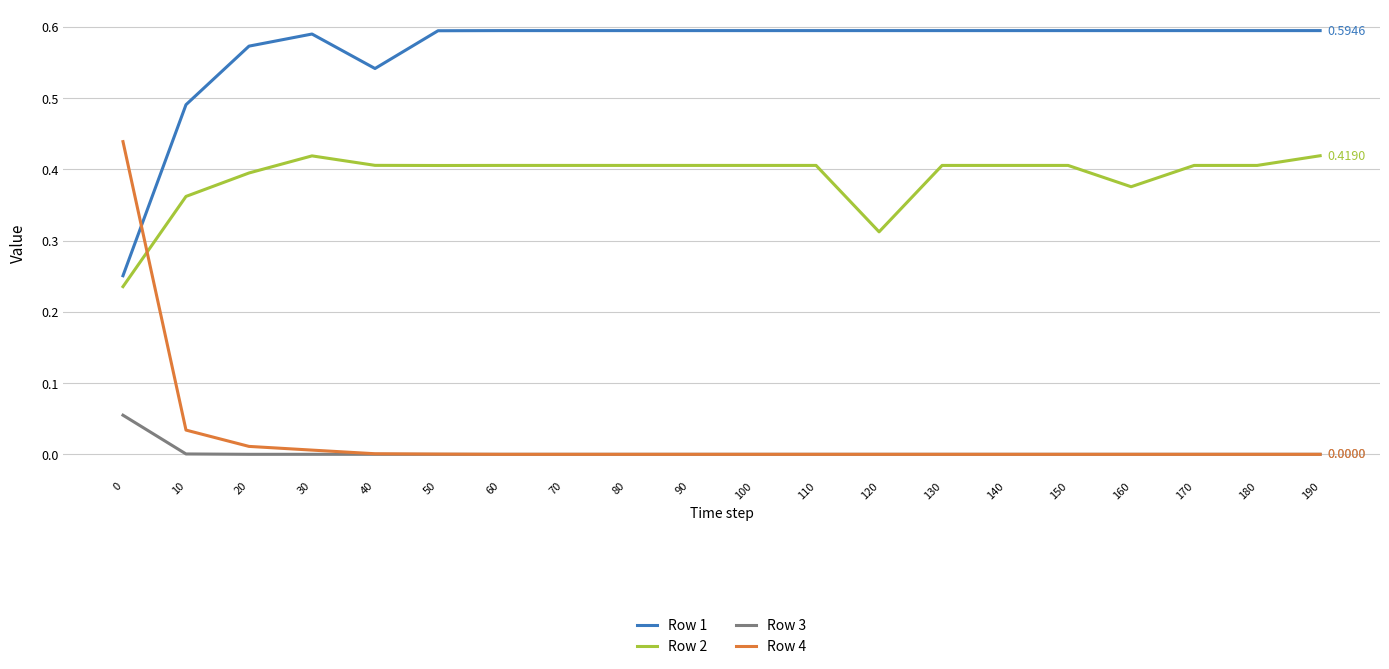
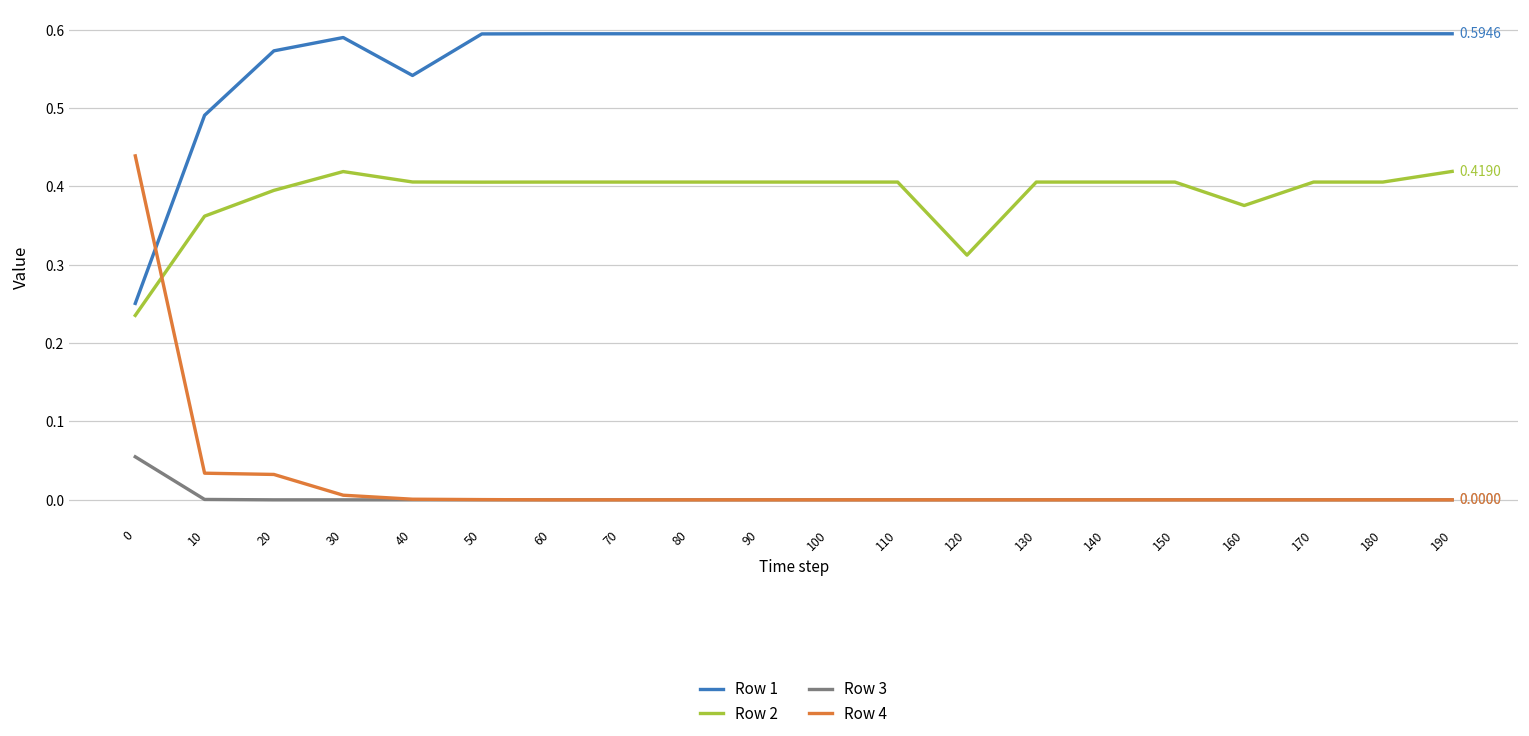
  {
    "Row 1": {
      "190": 0.5946
    },
    "Row 2": {
      "190": 0.4190
    },
    "Row 3": {
      "0": 0.05,
      "10": 0.00,
      "20": 0.00,
      "30": 0.00
    },
    "Row 4": {
      "0": 0.44,
      "10": 0.03,
-     "20": 0.01,
+     "20": 0.03,
      "30": 0.01
    }
  }
